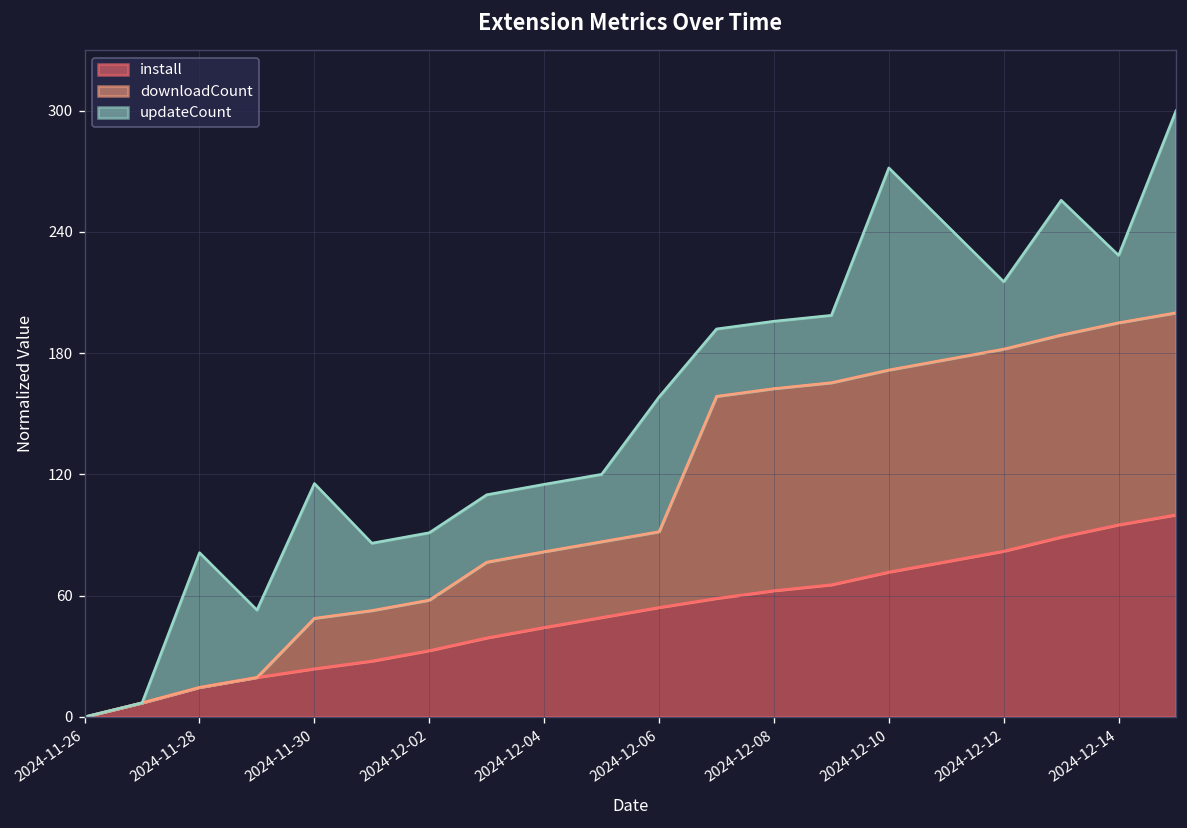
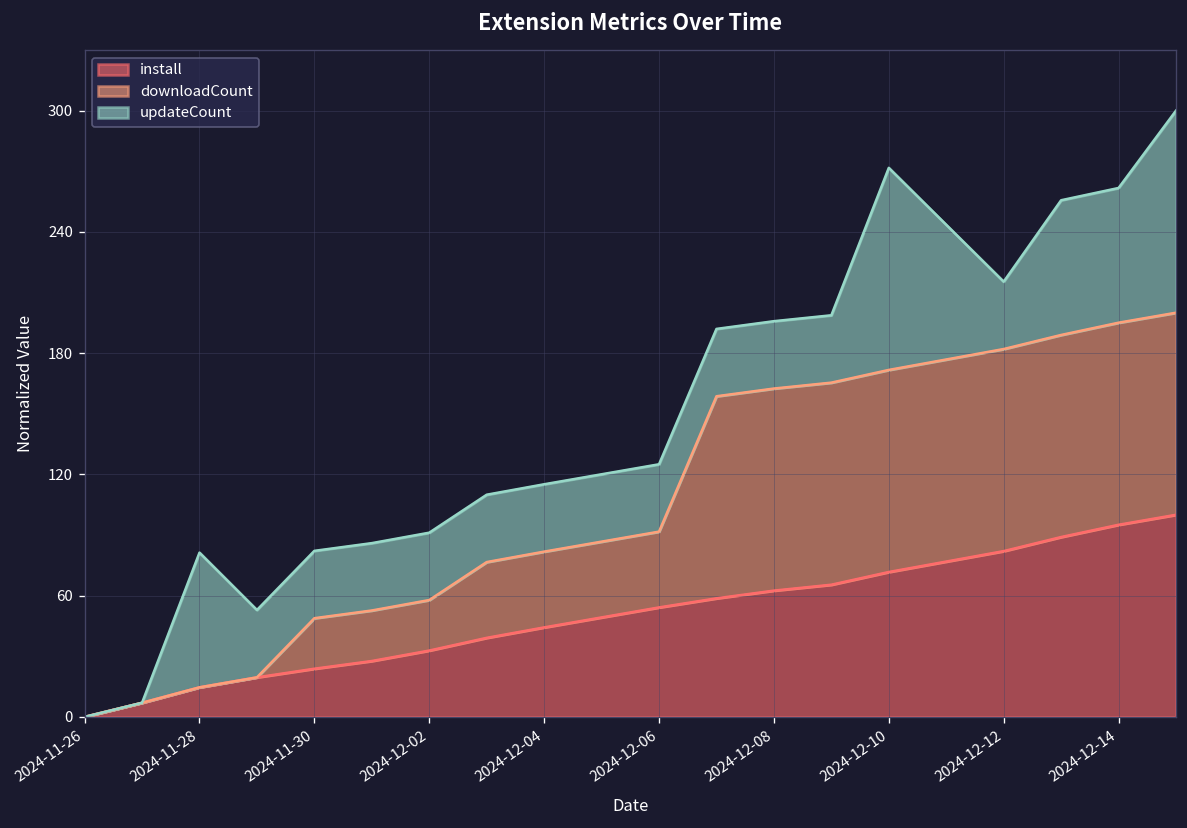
  {
    "updateCount": {
      "2024-11-28": 67,
-     "2024-11-30": 67,
+     "2024-11-30": 33,
      "2024-12-02": 33,
      "2024-12-04": 33,
-     "2024-12-06": 67,
+     "2024-12-06": 33,
      "2024-12-08": 33,
      "2024-12-10": 100,
      "2024-12-12": 33,
-     "2024-12-14": 33
+     "2024-12-14": 67
    }
  }
